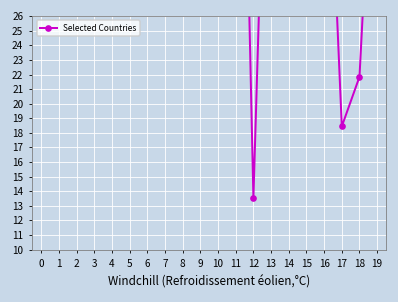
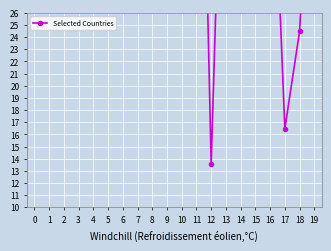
  {
    "12": 13.5,
-   "17": 18.4,
-   "18": 21.8
+   "17": 16.5,
+   "18": 24.5
  }
